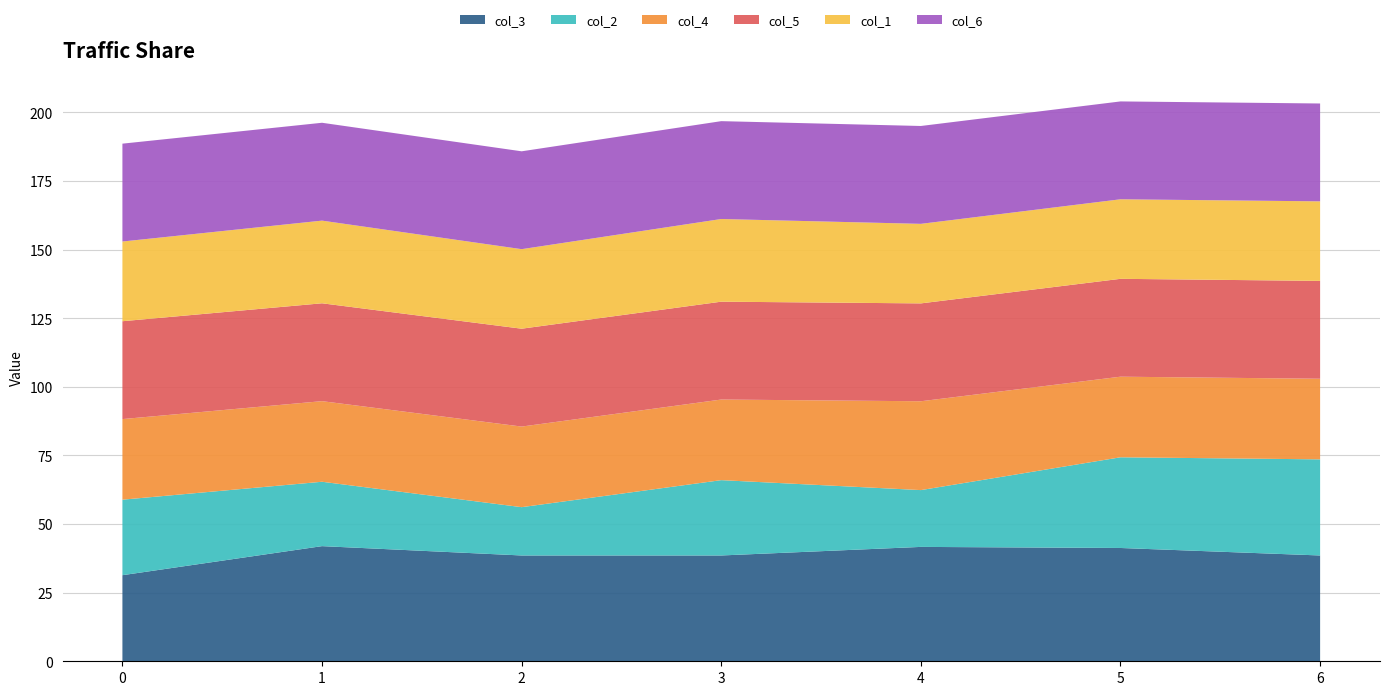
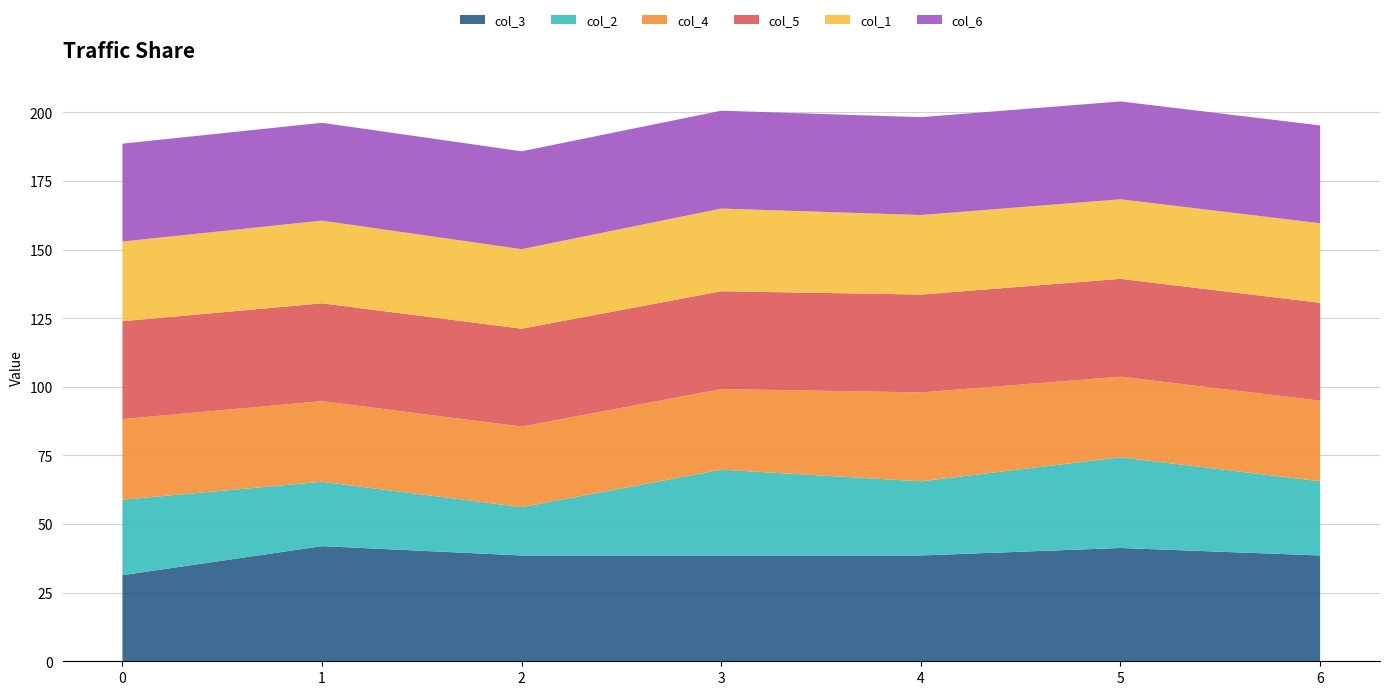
  {
    "col_3": {
      "0": 31,
      "1": 42,
      "2": 39,
      "3": 39,
-     "4": 42,
+     "4": 39,
      "5": 41,
      "6": 39
    },
    "col_2": {
      "0": 28,
      "1": 23,
      "2": 18,
-     "3": 27,
-     "4": 21,
+     "3": 31,
+     "4": 27,
      "5": 33,
-     "6": 35
+     "6": 27
    },
    "col_5": {
      "0": 36,
      "1": 36,
      "2": 36,
      "3": 36,
      "4": 36,
      "5": 36,
      "6": 36
    },
    "col_6": {
      "0": 36,
      "1": 36,
      "2": 36,
      "3": 36,
      "4": 36,
      "5": 36,
      "6": 36
    }
  }
